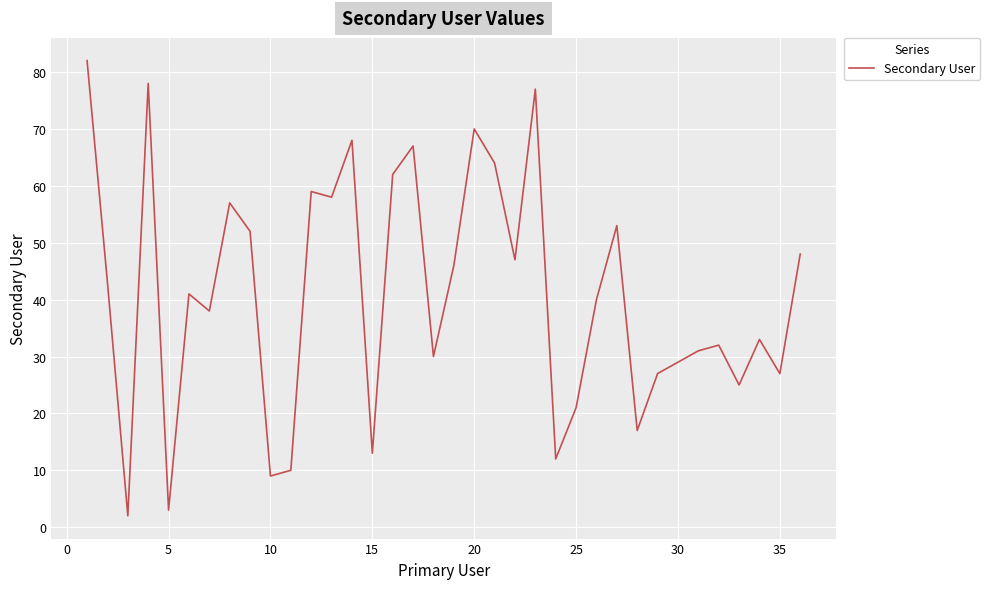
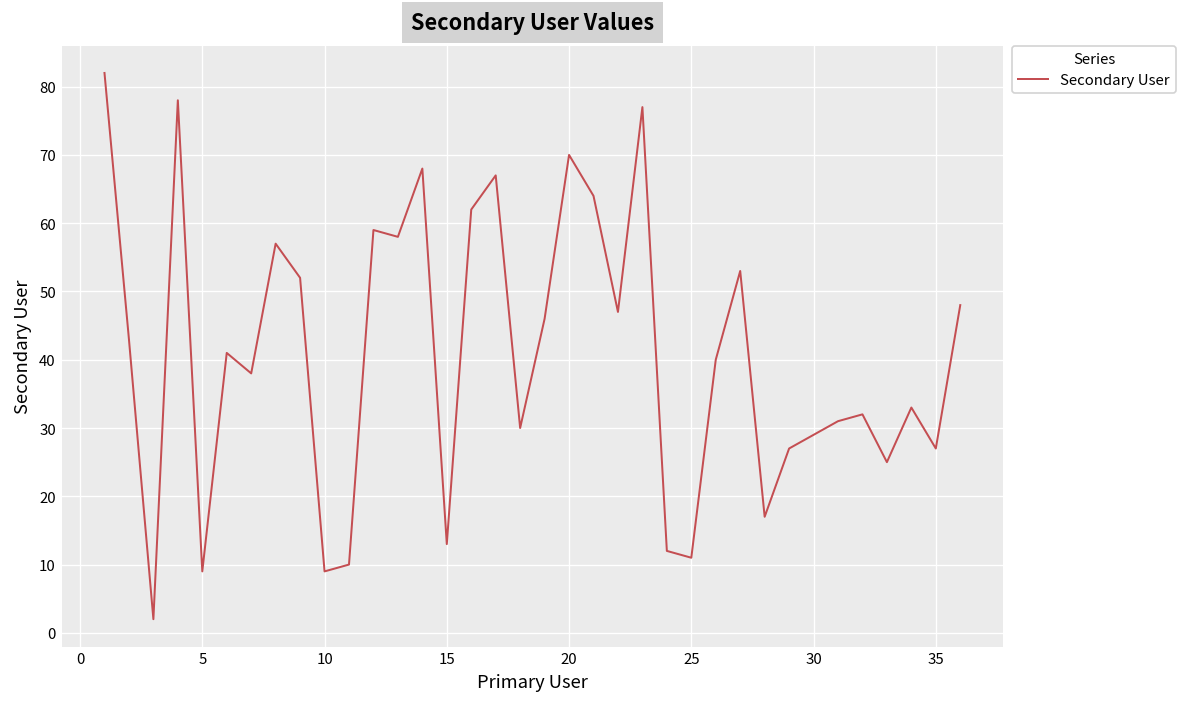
  {
-   "5": 3,
+   "5": 9,
    "10": 9,
    "15": 13,
    "20": 70,
-   "25": 21,
+   "25": 11,
    "30": 29,
    "35": 27
  }
